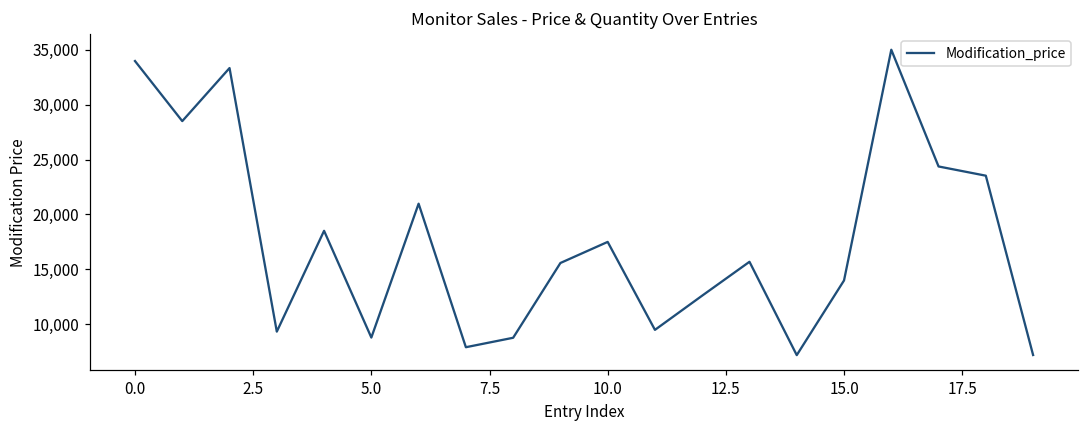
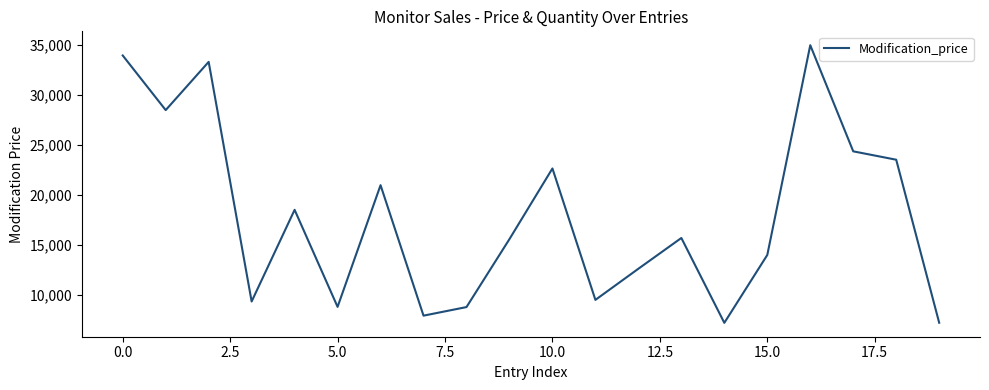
  {
    "0.0": "34,000",
    "5.0": "9,000",
-   "10.0": "18,000",
+   "10.0": "23,000",
    "15.0": "14,000"
  }
